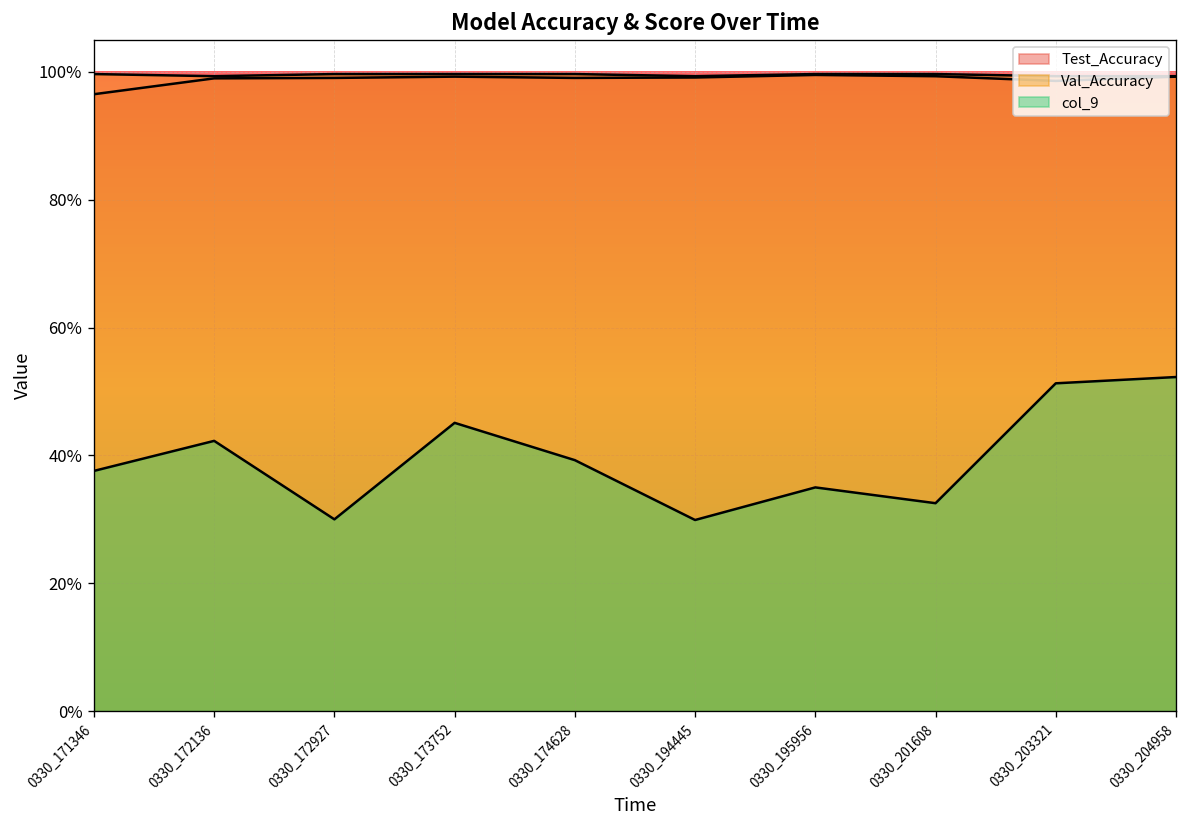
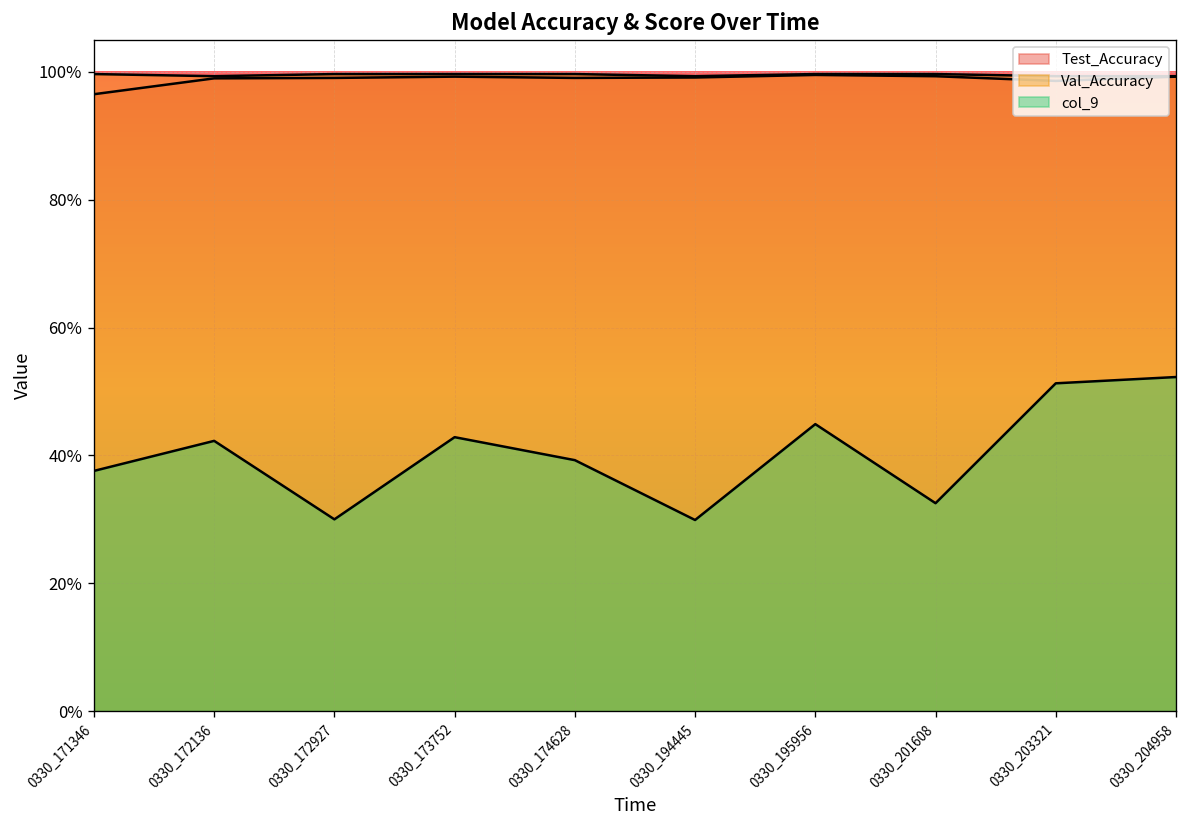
  {
    "Test_Accuracy": {
      "0330_171346": "97%",
      "0330_172927": "99%",
      "0330_174628": "99%"
    },
    "Val_Accuracy": {
      "0330_171346": "100%",
      "0330_172927": "100%",
      "0330_174628": "100%"
    },
    "col_9": {
      "0330_171346": "38%",
      "0330_172136": "42%",
      "0330_172927": "30%",
-     "0330_173752": "45%",
+     "0330_173752": "43%",
      "0330_174628": "39%",
      "0330_194445": "30%",
-     "0330_195956": "35%",
+     "0330_195956": "45%",
      "0330_201608": "33%",
      "0330_203321": "51%",
      "0330_204958": "52%"
    }
  }
